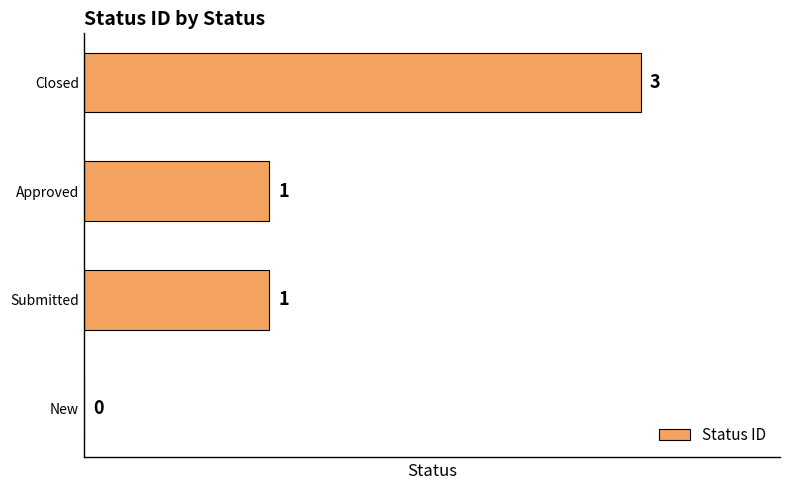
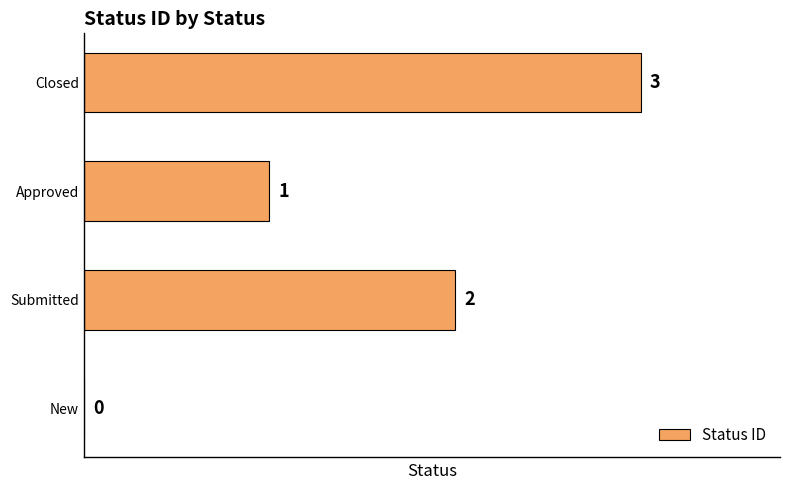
  {
    "Closed": 3,
    "Approved": 1,
-   "Submitted": 1,
+   "Submitted": 2,
    "New": 0
  }
